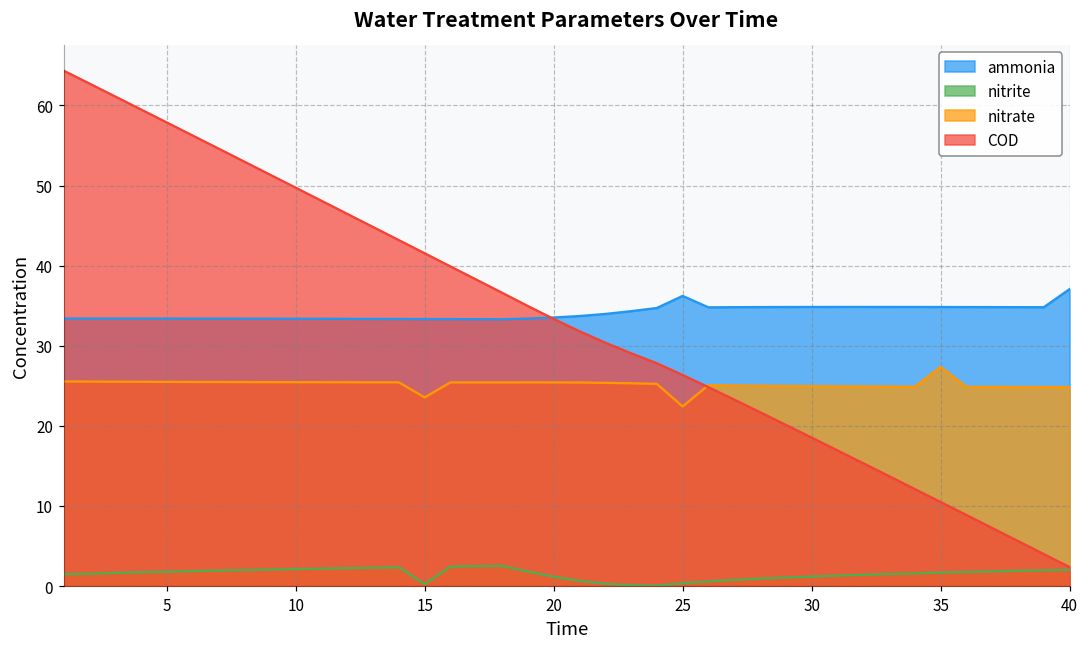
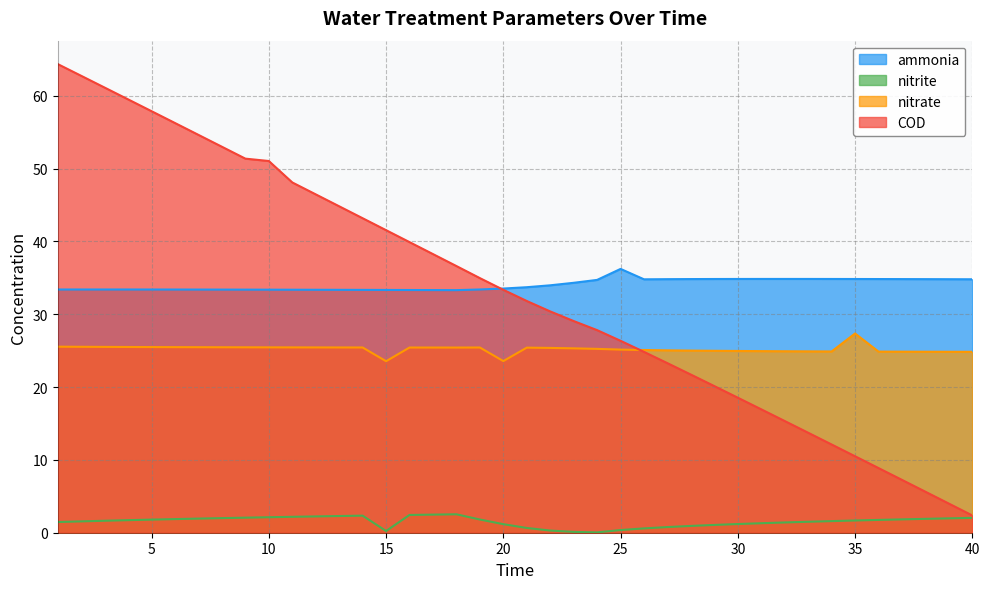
  {
    "ammonia": {
      "5": 33,
      "10": 33,
      "15": 33,
      "25": 36,
      "30": 35,
      "35": 35,
-     "40": 37
+     "40": 35
    },
    "nitrite": {
      "5": 2,
      "10": 2,
      "15": 0,
      "20": 1,
      "25": 0,
      "30": 1,
      "35": 2
    },
    "nitrate": {
      "5": 25,
      "10": 25,
      "15": 24,
-     "20": 25,
-     "25": 22,
+     "20": 24,
+     "25": 25,
      "30": 25,
      "35": 27,
      "40": 25
    },
    "COD": {
      "5": 58,
-     "10": 50,
+     "10": 51,
      "15": 42,
      "25": 26,
      "30": 19,
      "35": 10
    }
  }
